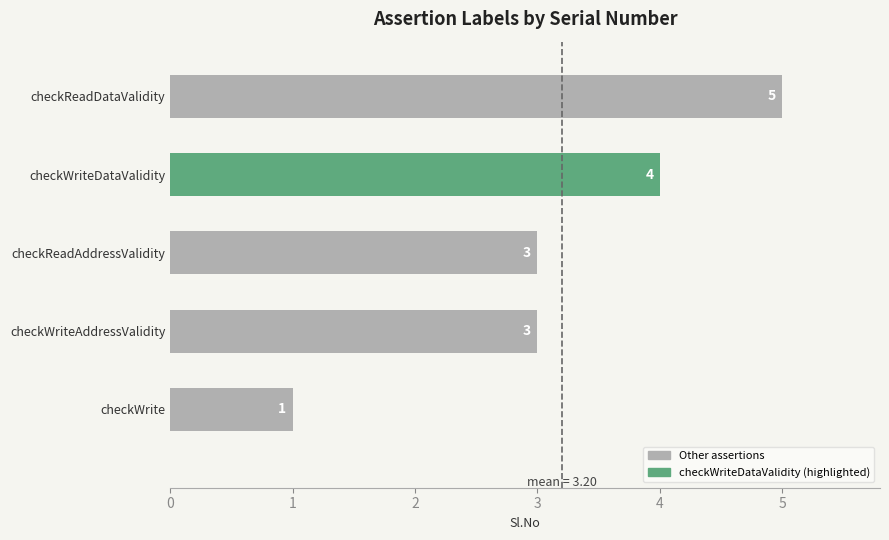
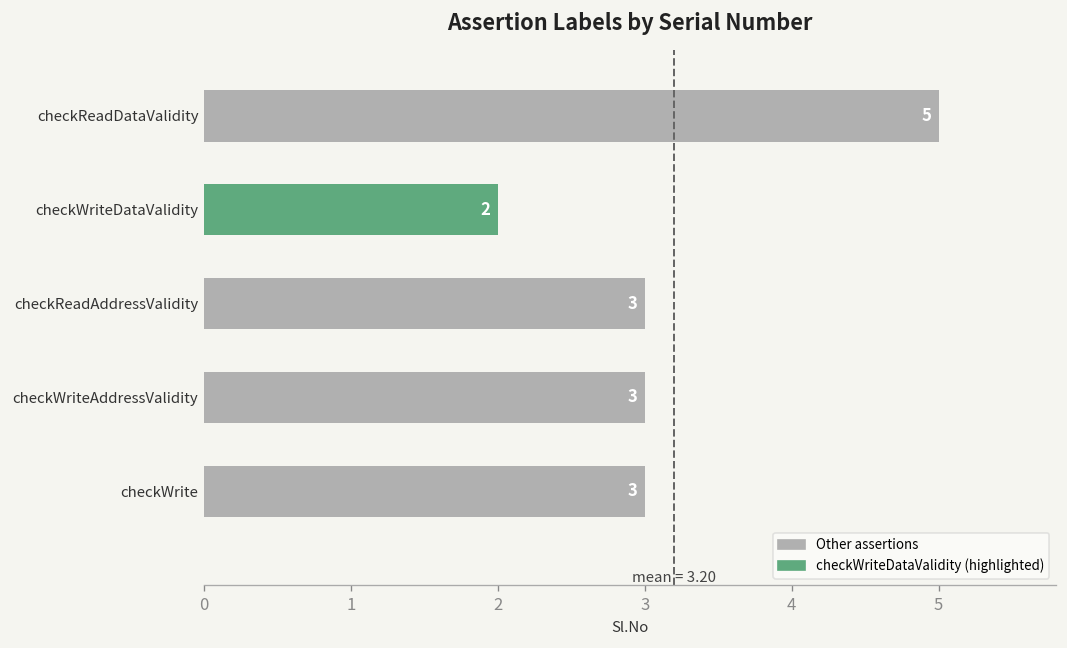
  {
    "checkReadDataValidity": 5,
-   "checkWriteDataValidity": 4,
+   "checkWriteDataValidity": 2,
    "checkReadAddressValidity": 3,
    "checkWriteAddressValidity": 3,
-   "checkWrite": 1
+   "checkWrite": 3
  }
